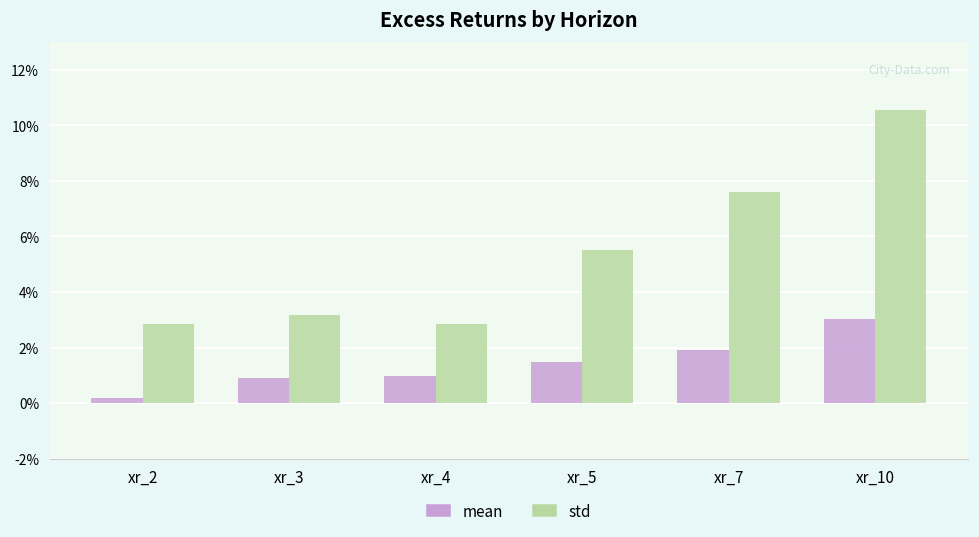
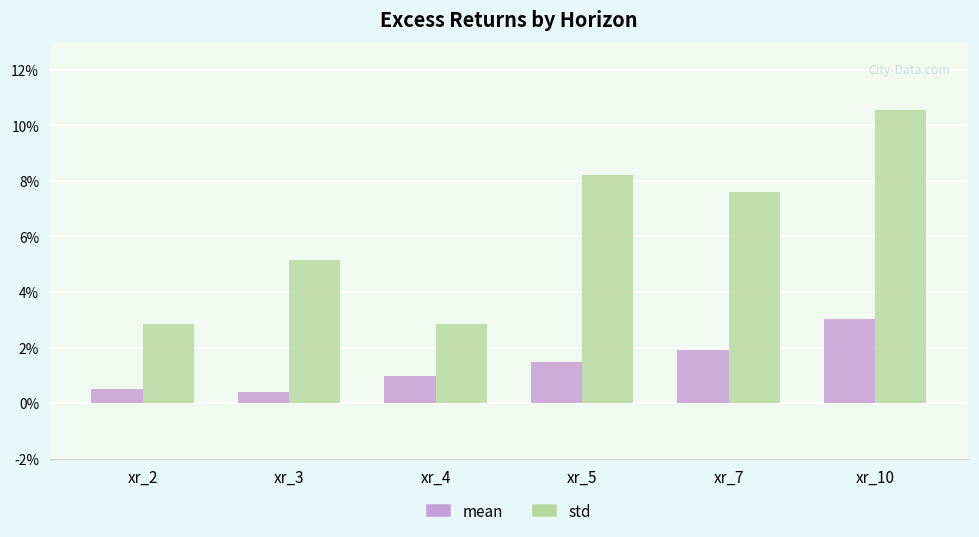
  {
    "mean": {
-     "xr_2": "0.2%",
-     "xr_3": "0.9%",
+     "xr_2": "0.5%",
+     "xr_3": "0.4%",
      "xr_4": "1.0%",
      "xr_5": "1.5%",
      "xr_7": "1.9%",
      "xr_10": "3.0%"
    },
    "std": {
      "xr_2": "2.9%",
-     "xr_3": "3.2%",
+     "xr_3": "5.1%",
      "xr_4": "2.8%",
-     "xr_5": "5.5%",
+     "xr_5": "8.2%",
      "xr_7": "7.6%",
      "xr_10": "10.5%"
    }
  }
